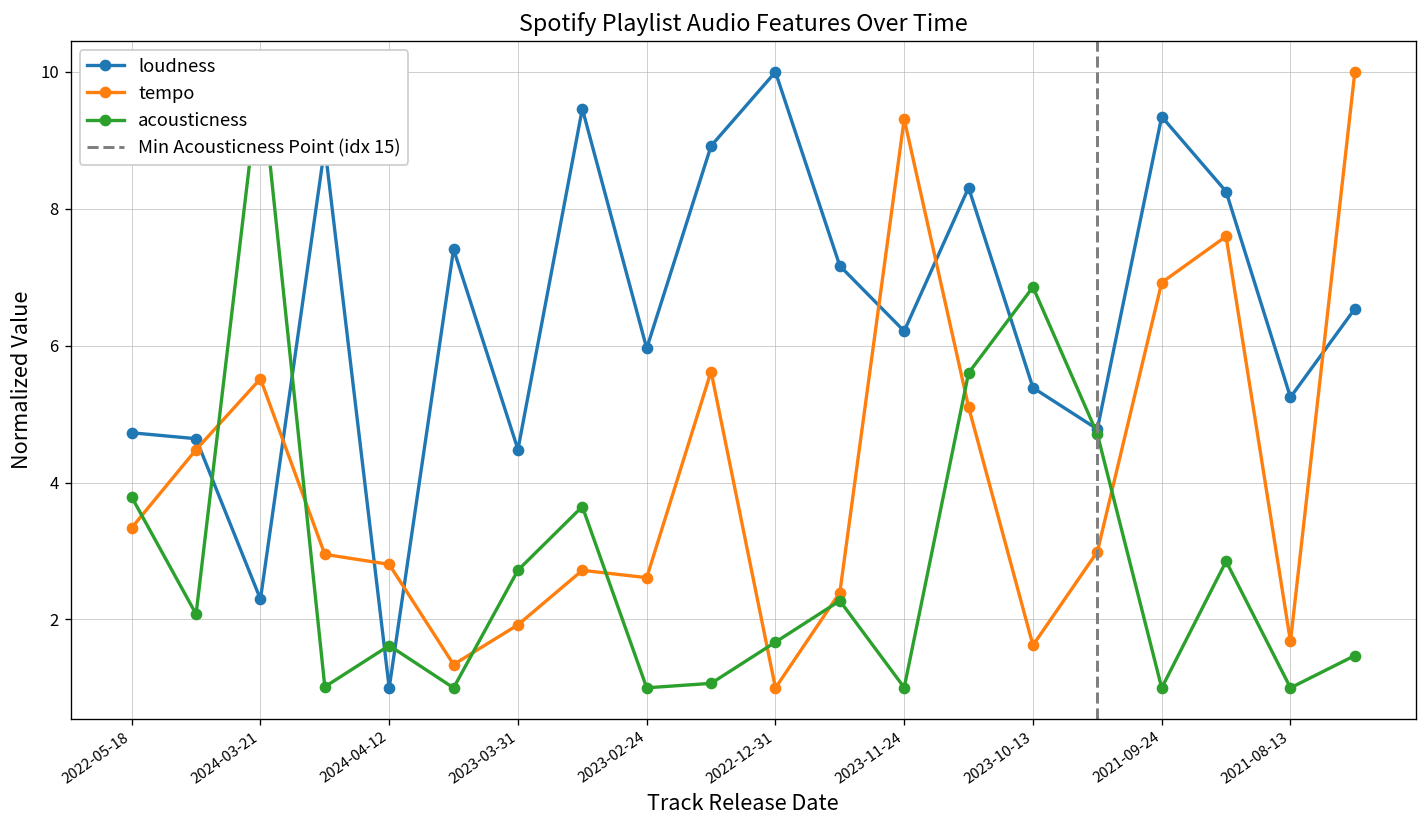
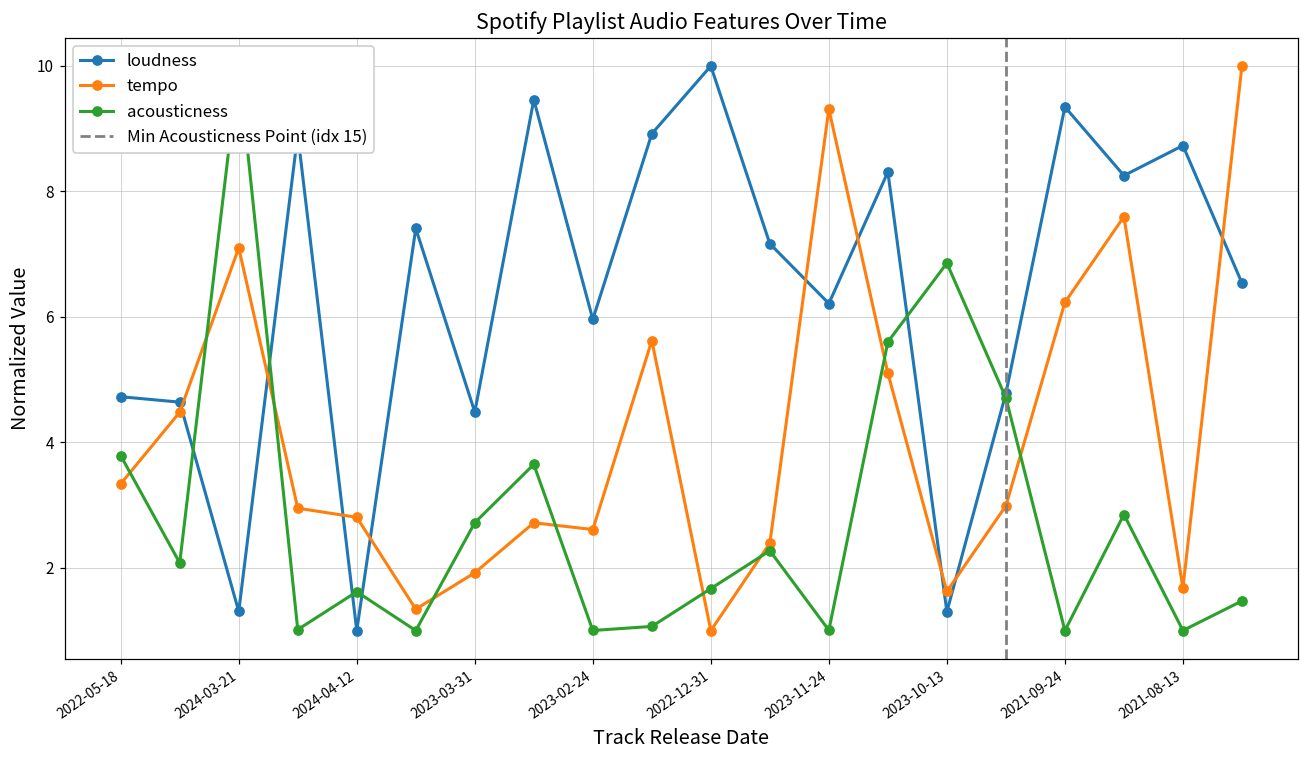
  {
    "loudness": {
      "2022-05-18": 4.7,
-     "2024-03-21": 2.3,
+     "2024-03-21": 1.3,
      "2024-04-12": 1.0,
      "2023-03-31": 4.5,
      "2023-02-24": 6.0,
      "2022-12-31": 10.0,
      "2023-11-24": 6.2,
-     "2023-10-13": 5.4,
+     "2023-10-13": 1.3,
      "2021-09-24": 9.3,
-     "2021-08-13": 5.2
+     "2021-08-13": 8.7
    },
    "tempo": {
      "2022-05-18": 3.3,
-     "2024-03-21": 5.5,
+     "2024-03-21": 7.1,
      "2024-04-12": 2.8,
      "2023-03-31": 1.9,
      "2023-02-24": 2.6,
      "2022-12-31": 1.0,
      "2023-11-24": 9.3,
      "2023-10-13": 1.6,
-     "2021-09-24": 6.9,
+     "2021-09-24": 6.2,
      "2021-08-13": 1.7
    },
    "acousticness": {
      "2022-05-18": 3.8,
      "2024-04-12": 1.6,
      "2023-03-31": 2.7,
      "2023-02-24": 1.0,
      "2022-12-31": 1.7,
      "2023-11-24": 1.0,
      "2023-10-13": 6.9,
      "2021-09-24": 1.0,
      "2021-08-13": 1.0
    }
  }
